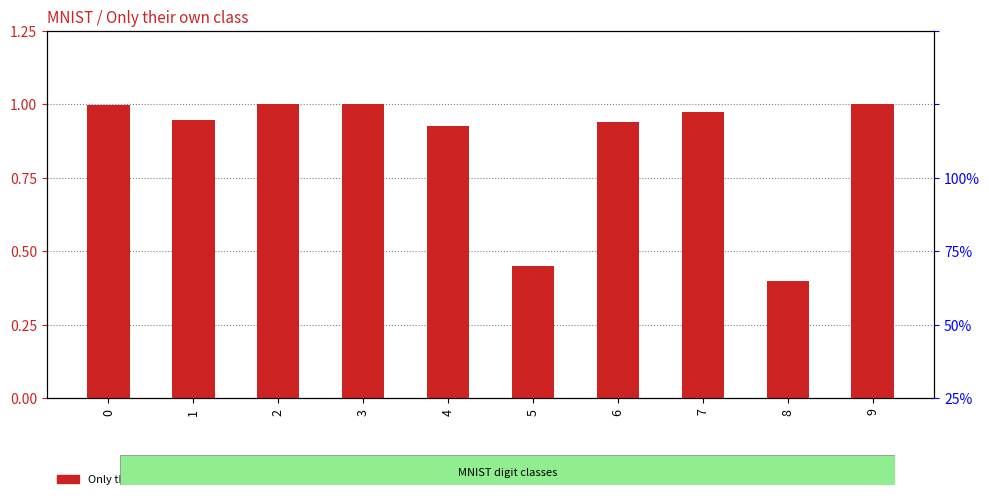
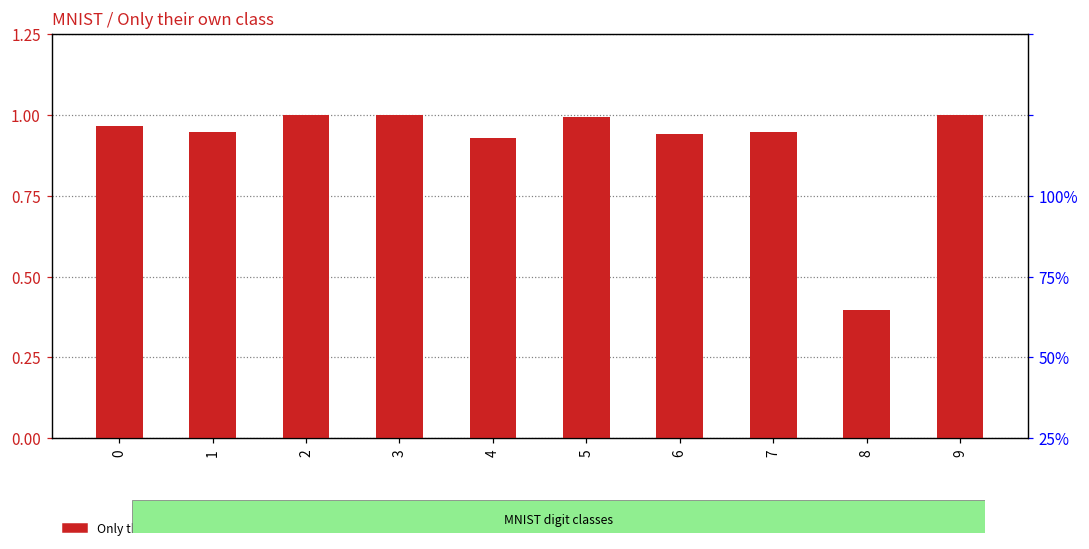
  {
-   "0": 1.00,
+   "0": 0.97,
    "1": 0.95,
    "2": 1.00,
    "3": 1.00,
    "4": 0.93,
-   "5": 0.45,
+   "5": 0.99,
    "6": 0.94,
-   "7": 0.97,
+   "7": 0.95,
    "8": 0.40,
    "9": 1.00
  }
